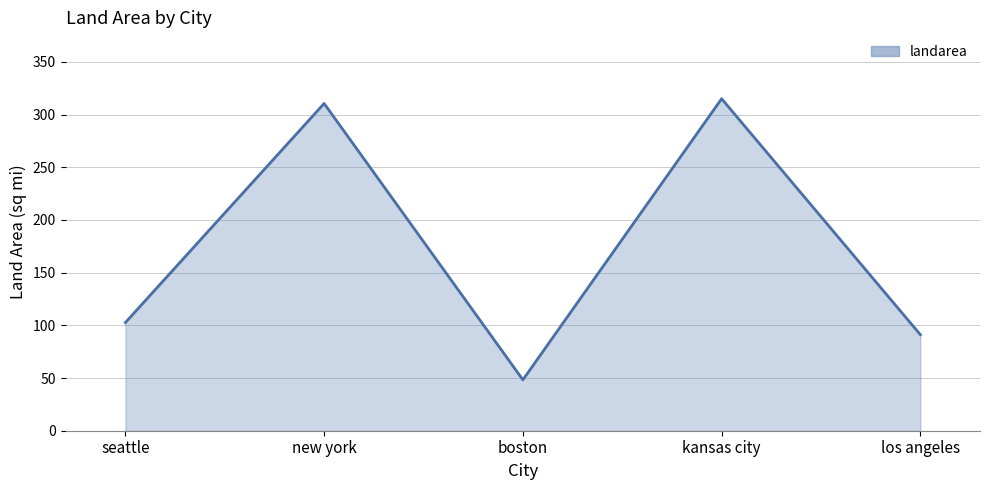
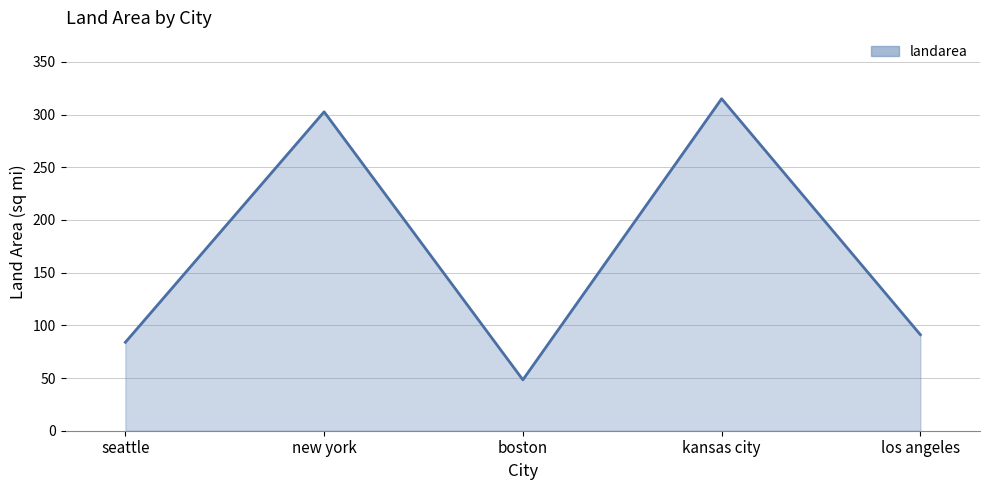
  {
-   "seattle": 103,
-   "new york": 311,
+   "seattle": 84,
+   "new york": 303,
    "boston": 48,
    "kansas city": 315,
    "los angeles": 91
  }
